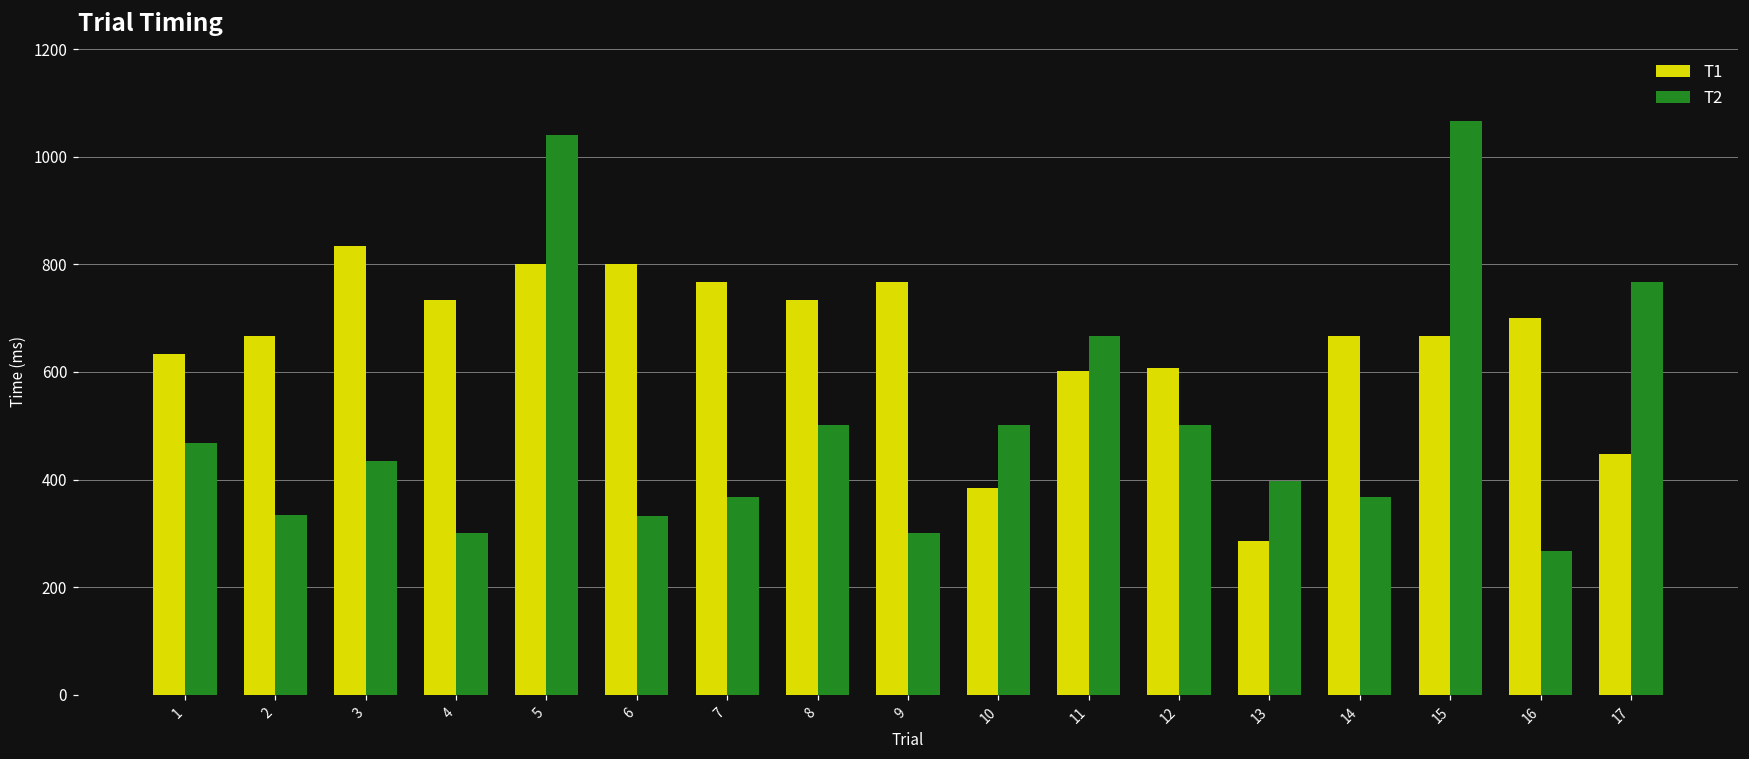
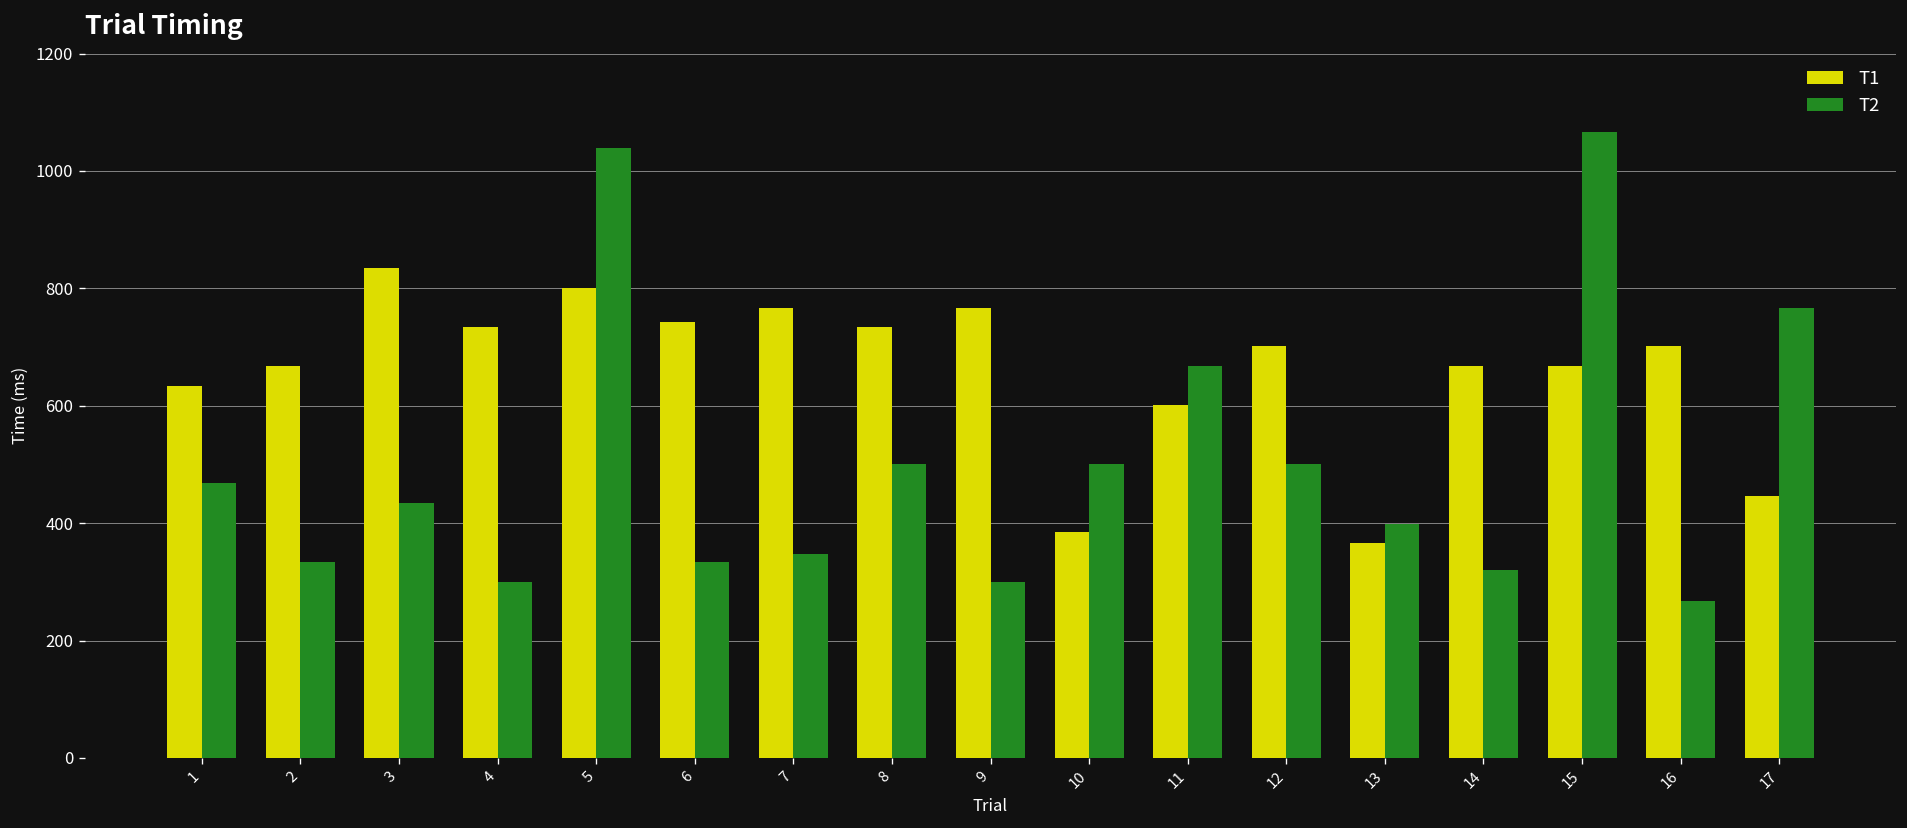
  {
    "T1": {
      "1": 630,
      "2": 670,
      "3": 830,
      "4": 730,
      "5": 800,
-     "6": 800,
+     "6": 740,
      "7": 770,
      "8": 730,
      "9": 770,
      "10": 390,
      "11": 600,
-     "12": 610,
-     "13": 290,
+     "12": 700,
+     "13": 370,
      "14": 670,
      "15": 670,
      "16": 700,
      "17": 450
    },
    "T2": {
      "1": 470,
      "2": 330,
      "3": 430,
      "4": 300,
      "5": 1040,
      "6": 330,
-     "7": 370,
+     "7": 350,
      "8": 500,
      "9": 300,
      "10": 500,
      "11": 670,
      "12": 500,
      "13": 400,
-     "14": 370,
+     "14": 320,
      "15": 1070,
      "16": 270,
      "17": 770
    }
  }
